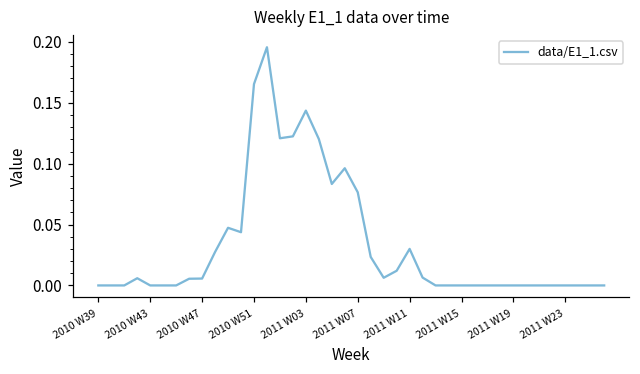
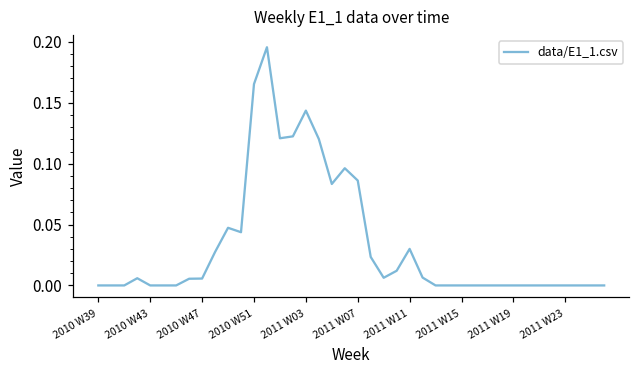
  {
    "2010 W39": 0.000,
    "2010 W43": 0.000,
    "2010 W47": 0.006,
    "2010 W51": 0.165,
    "2011 W03": 0.144,
-   "2011 W07": 0.077,
+   "2011 W07": 0.086,
    "2011 W11": 0.030,
    "2011 W15": 0.000,
    "2011 W19": 0.000,
    "2011 W23": 0.000
  }
